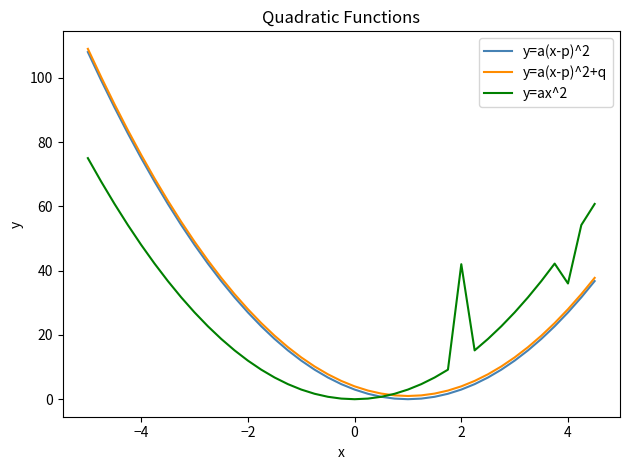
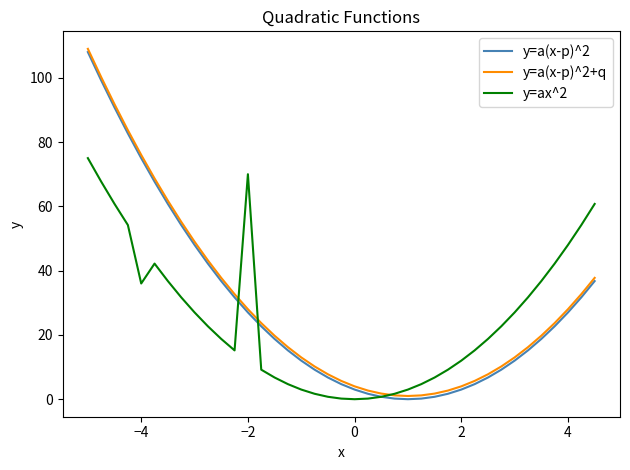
  {
    "y=a(x-p)^2": {
      "−4": 75,
      "−2": 27,
      "0": 3,
      "2": 3,
      "4": 27
    },
    "y=a(x-p)^2+q": {
      "−4": 76,
      "−2": 28,
      "0": 4,
      "2": 4,
      "4": 28
    },
    "y=ax^2": {
-     "−4": 48,
-     "−2": 12,
+     "−4": 36,
+     "−2": 70,
      "0": 0,
-     "2": 42,
-     "4": 36
+     "2": 12,
+     "4": 48
    }
  }
